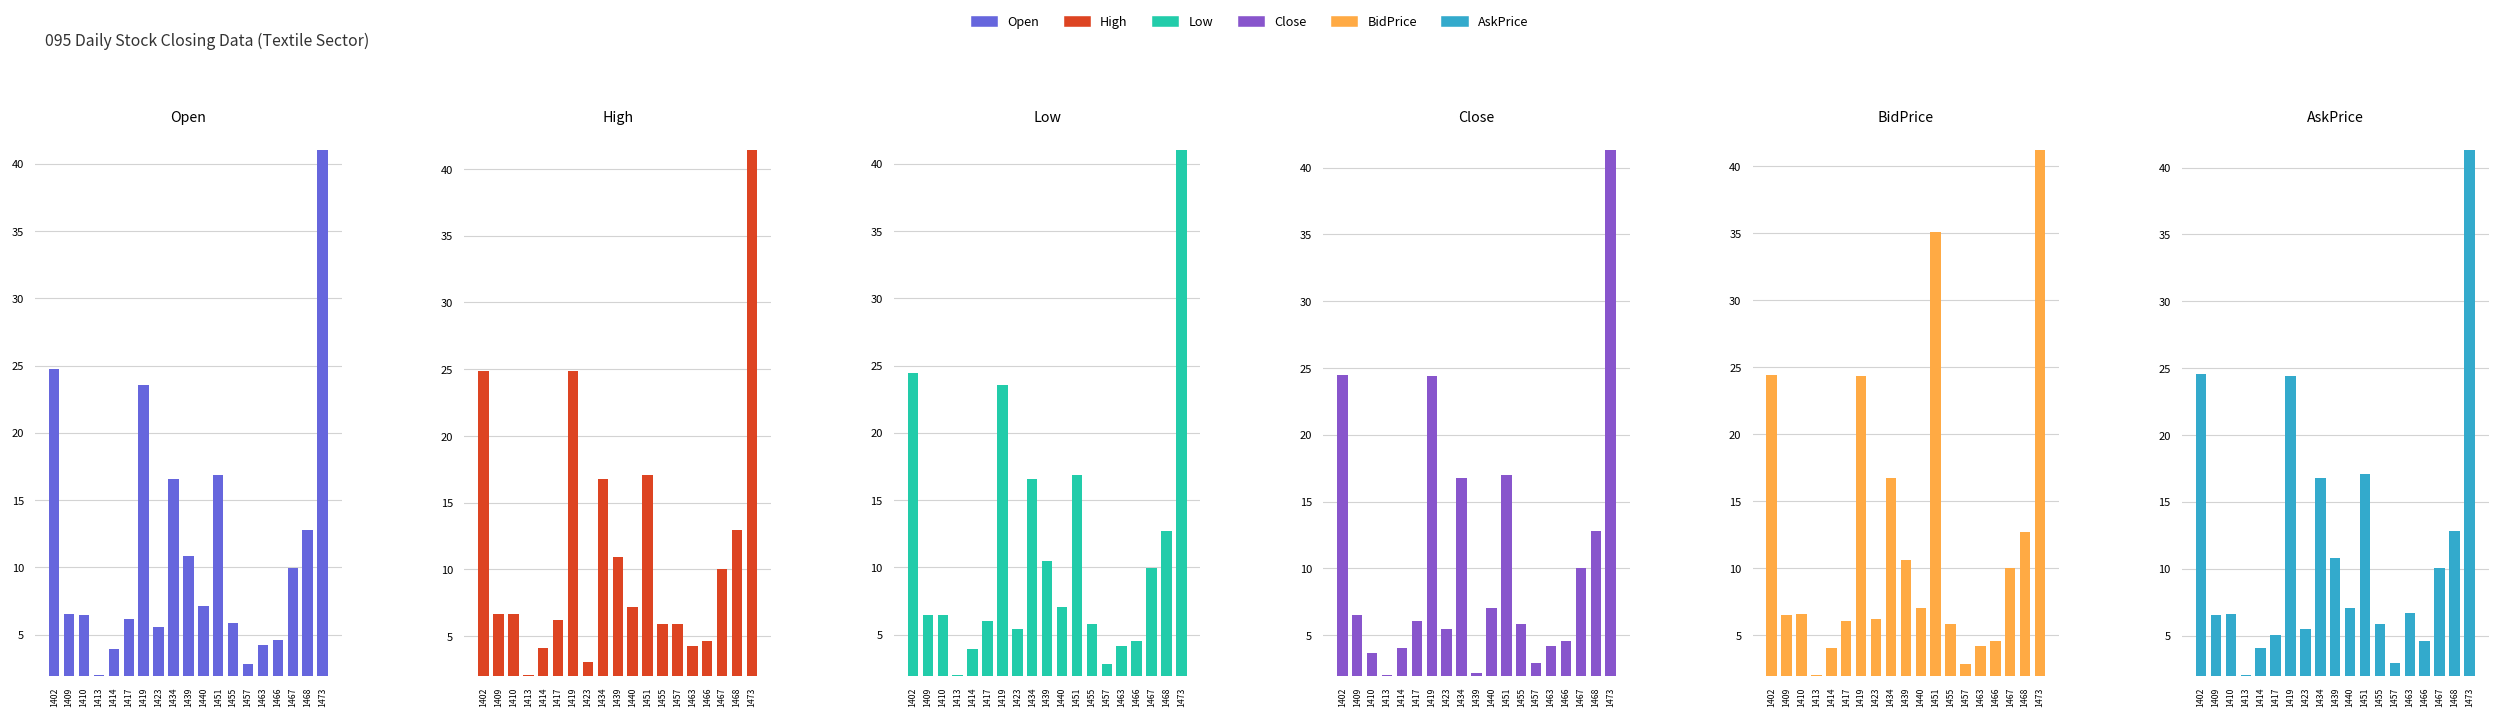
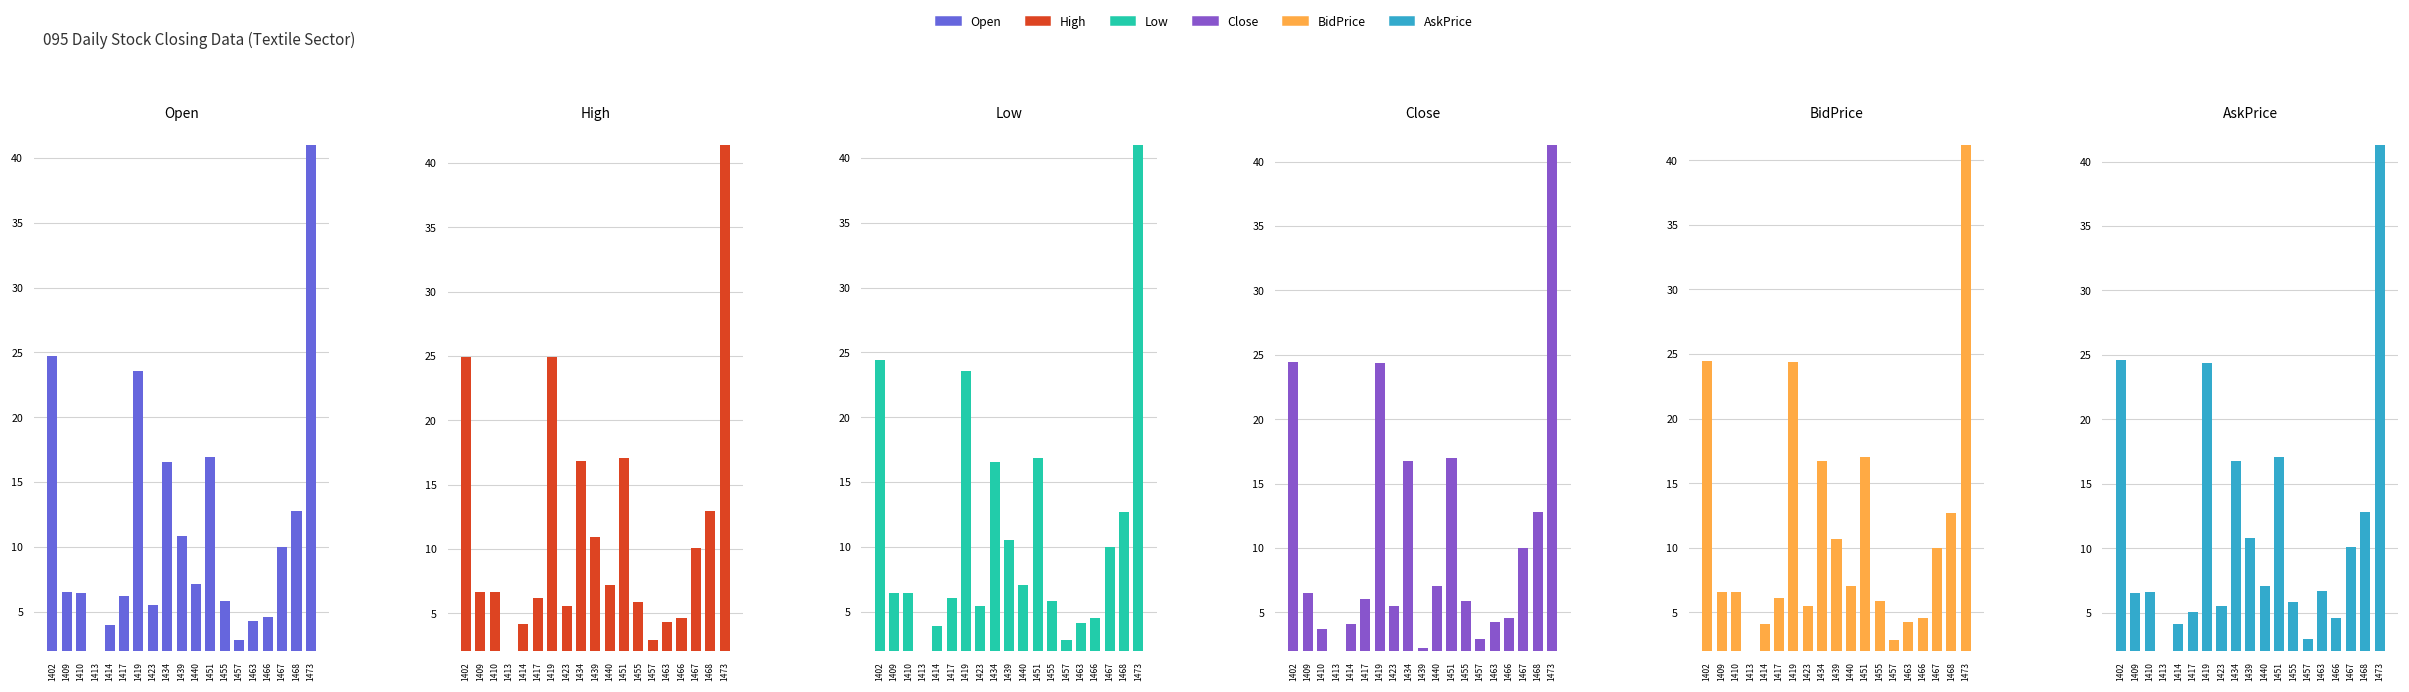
  {
    "Open": {
      "1402": 24.8,
      "1409": 6.6,
      "1410": 6.5,
      "1413": 2.0,
      "1414": 4.0,
      "1417": 6.2,
      "1419": 23.6,
      "1423": 5.6,
      "1434": 16.6,
      "1439": 10.9,
      "1440": 7.2,
      "1451": 16.9,
      "1455": 5.9,
      "1457": 2.9,
      "1463": 4.3,
      "1466": 4.6,
      "1467": 10.0,
      "1468": 12.8,
      "1473": 41.0
    },
    "High": {
      "1402": 24.9,
      "1409": 6.7,
      "1410": 6.7,
      "1413": 2.1,
      "1414": 4.2,
      "1417": 6.2,
      "1419": 24.9,
-     "1423": 3.1,
+     "1423": 5.6,
      "1434": 16.8,
      "1439": 10.9,
      "1440": 7.2,
      "1451": 17.1,
      "1455": 5.9,
-     "1457": 6.0,
+     "1457": 2.9,
      "1463": 4.3,
      "1466": 4.6,
      "1467": 10.1,
      "1468": 13.0,
      "1473": 41.4
    },
    "Low": {
      "1402": 24.5,
      "1409": 6.5,
      "1410": 6.5,
      "1413": 2.0,
      "1414": 3.9,
      "1417": 6.0,
      "1419": 23.6,
      "1423": 5.4,
      "1434": 16.6,
      "1439": 10.5,
      "1440": 7.1,
      "1451": 16.9,
      "1455": 5.8,
      "1457": 2.8,
      "1463": 4.2,
      "1466": 4.5,
      "1467": 10.0,
      "1468": 12.7,
      "1473": 41.0
    },
    "Close": {
      "1402": 24.5,
      "1409": 6.5,
      "1410": 3.7,
      "1413": 2.0,
      "1414": 4.1,
      "1417": 6.1,
      "1419": 24.4,
      "1423": 5.5,
      "1434": 16.8,
      "1439": 2.2,
      "1440": 7.1,
      "1451": 17.0,
      "1455": 5.9,
      "1457": 2.9,
      "1463": 4.2,
      "1466": 4.6,
      "1467": 10.0,
      "1468": 12.8,
      "1473": 41.3
    },
    "BidPrice": {
      "1402": 24.5,
      "1409": 6.5,
      "1410": 6.6,
      "1413": 2.0,
      "1414": 4.1,
      "1417": 6.1,
      "1419": 24.4,
-     "1423": 6.2,
+     "1423": 5.5,
      "1434": 16.8,
      "1439": 10.7,
      "1440": 7.1,
-     "1451": 35.1,
+     "1451": 17.0,
      "1455": 5.8,
      "1457": 2.9,
      "1463": 4.2,
      "1466": 4.6,
      "1467": 10.0,
      "1468": 12.7,
      "1473": 41.2
    },
    "AskPrice": {
      "1402": 24.6,
      "1409": 6.5,
      "1410": 6.6,
      "1413": 2.1,
      "1414": 4.1,
      "1417": 5.0,
      "1419": 24.4,
      "1423": 5.5,
      "1434": 16.8,
      "1439": 10.8,
      "1440": 7.1,
      "1451": 17.1,
      "1455": 5.9,
      "1457": 2.9,
      "1463": 6.7,
      "1466": 4.6,
      "1467": 10.1,
      "1468": 12.8,
      "1473": 41.3
    }
  }
